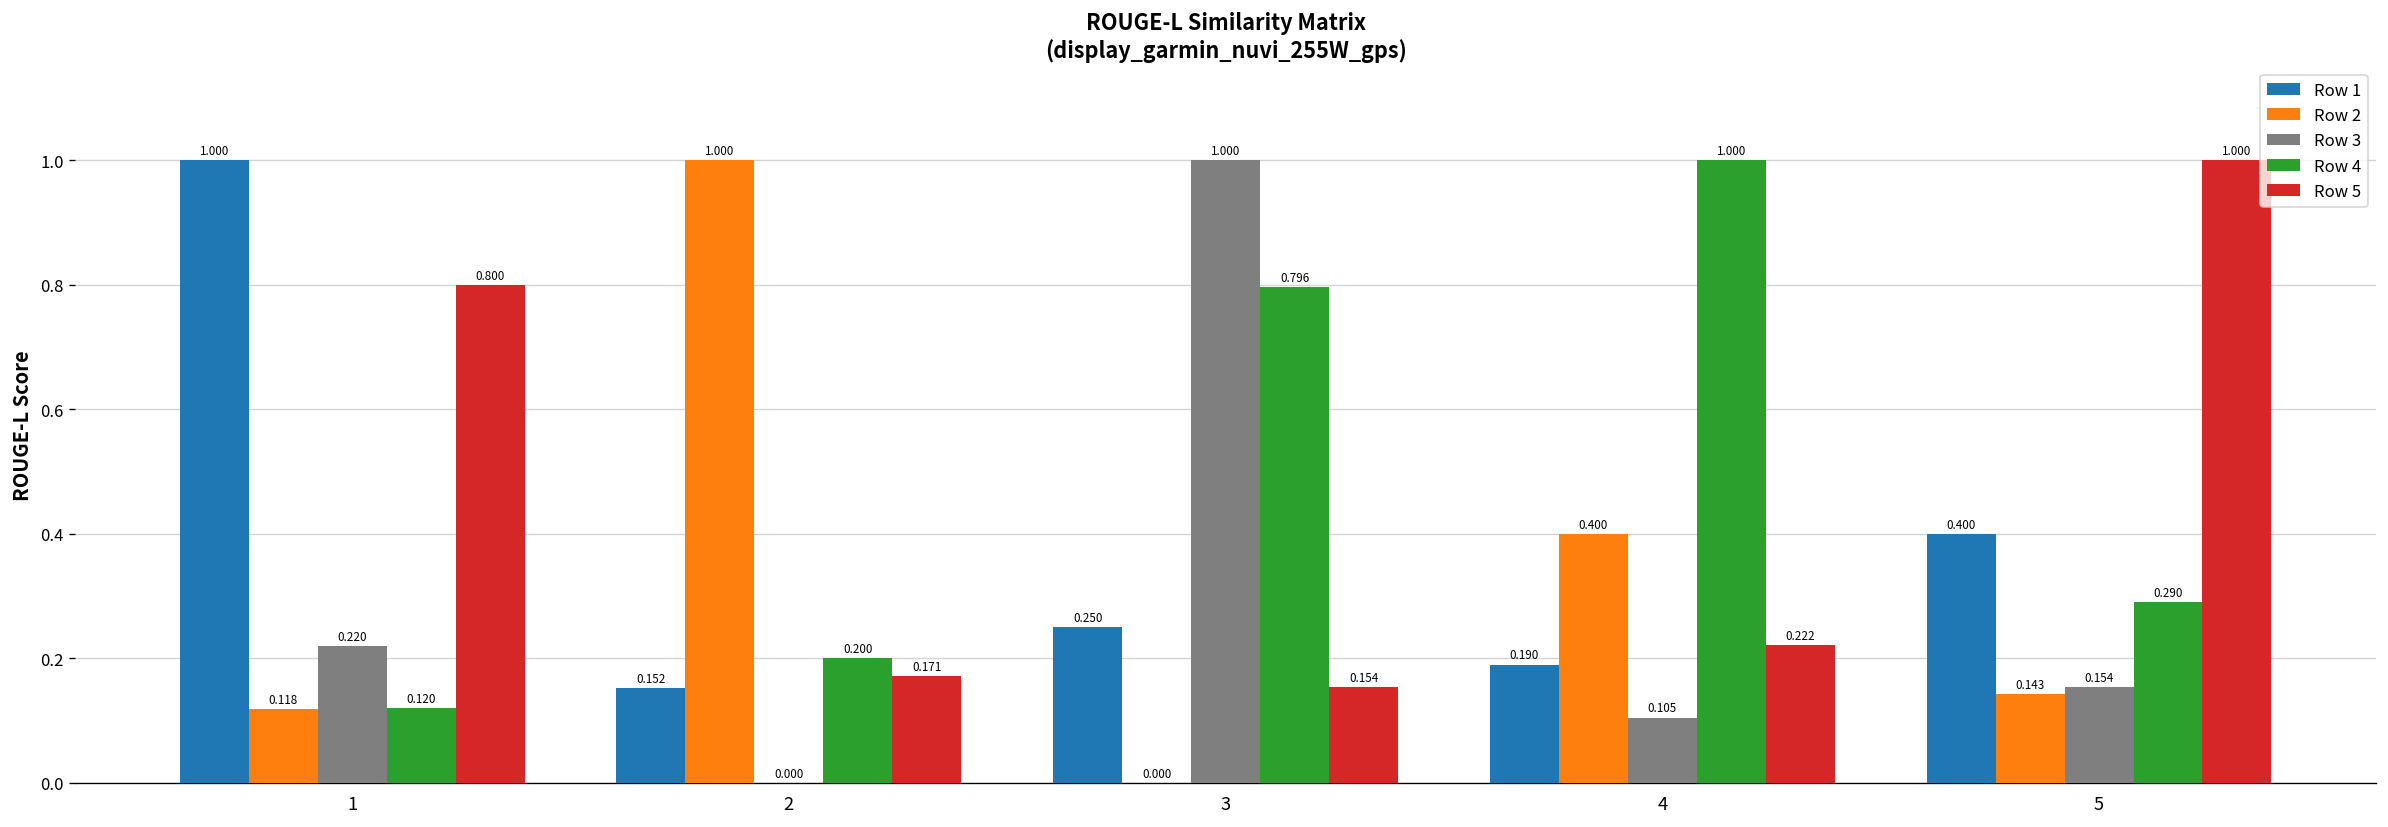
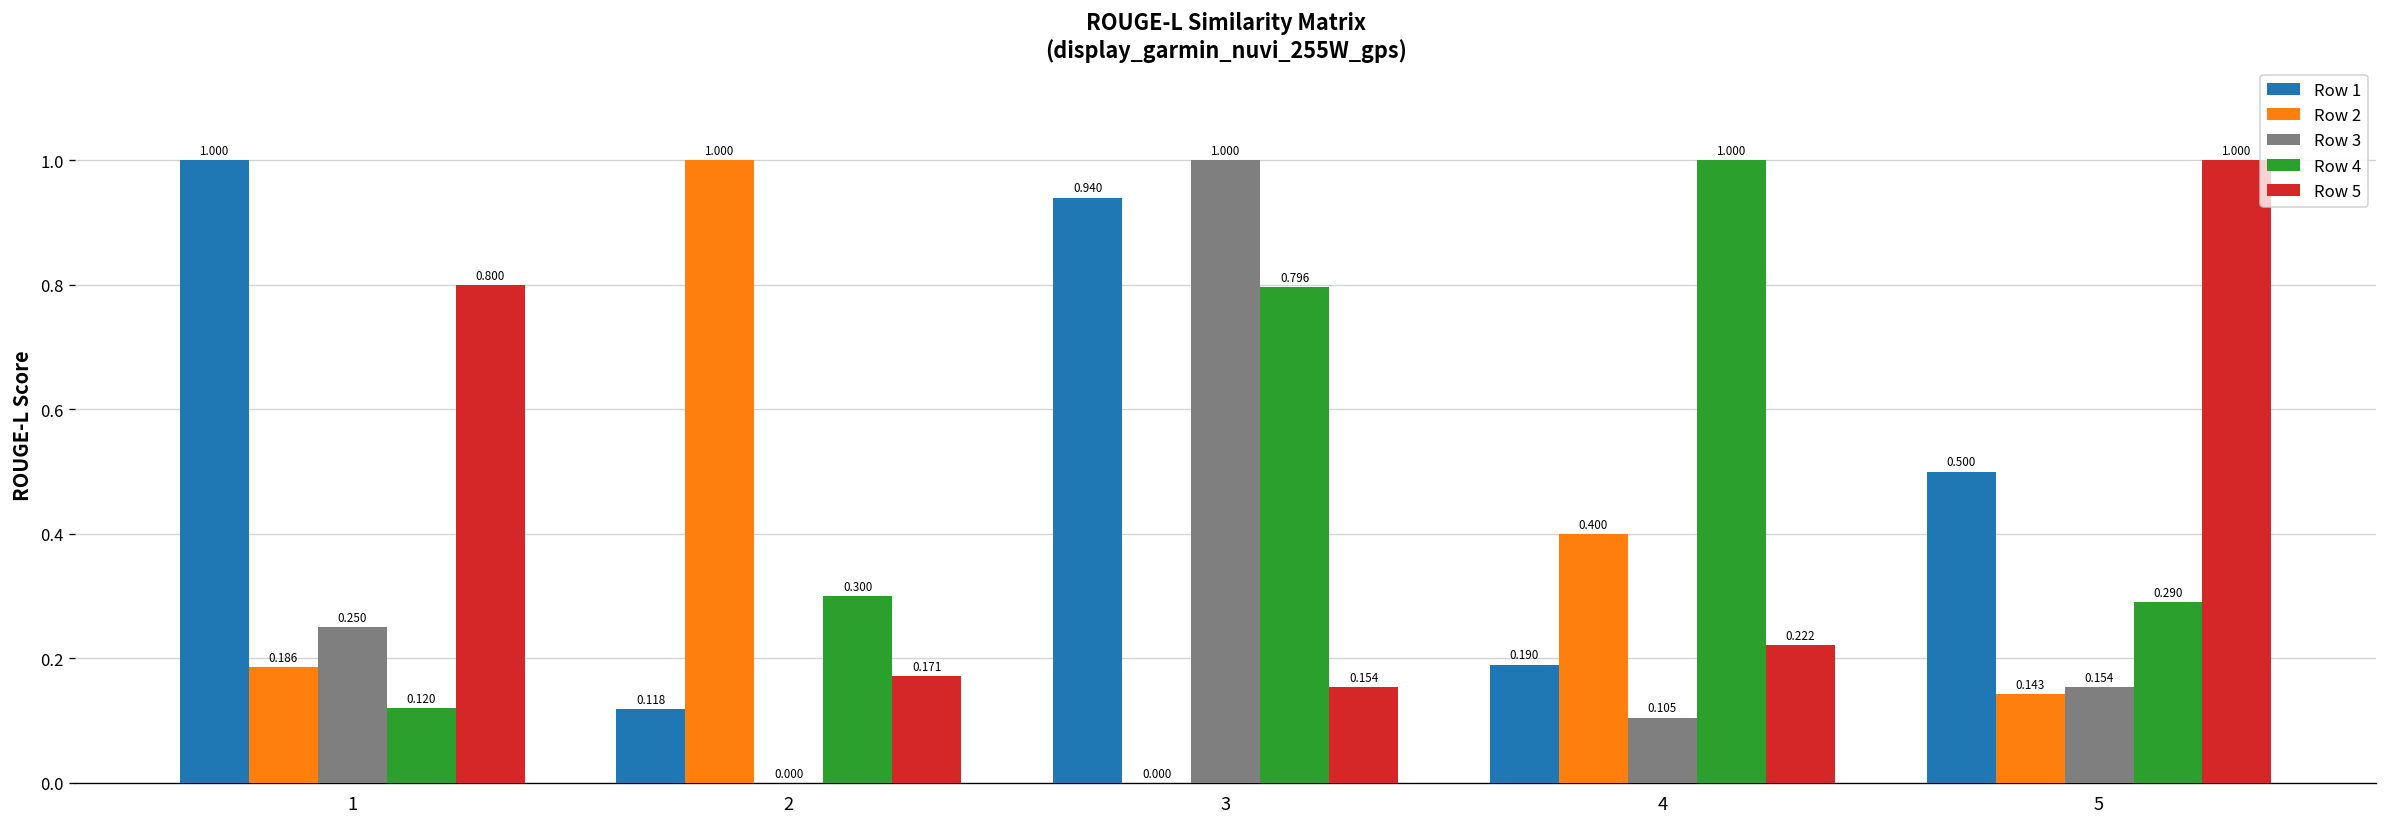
  {
    "Row 1": {
      "1": 1.000,
-     "2": 0.152,
-     "3": 0.250,
+     "2": 0.118,
+     "3": 0.940,
      "4": 0.190,
-     "5": 0.400
+     "5": 0.500
    },
    "Row 2": {
-     "1": 0.118,
+     "1": 0.186,
      "2": 1.000,
      "3": 0.000,
      "4": 0.400,
      "5": 0.143
    },
    "Row 3": {
-     "1": 0.220,
+     "1": 0.250,
      "2": 0.000,
      "3": 1.000,
      "4": 0.105,
      "5": 0.154
    },
    "Row 4": {
      "1": 0.120,
-     "2": 0.200,
+     "2": 0.300,
      "3": 0.796,
      "4": 1.000,
      "5": 0.290
    },
    "Row 5": {
      "1": 0.800,
      "2": 0.171,
      "3": 0.154,
      "4": 0.222,
      "5": 1.000
    }
  }
